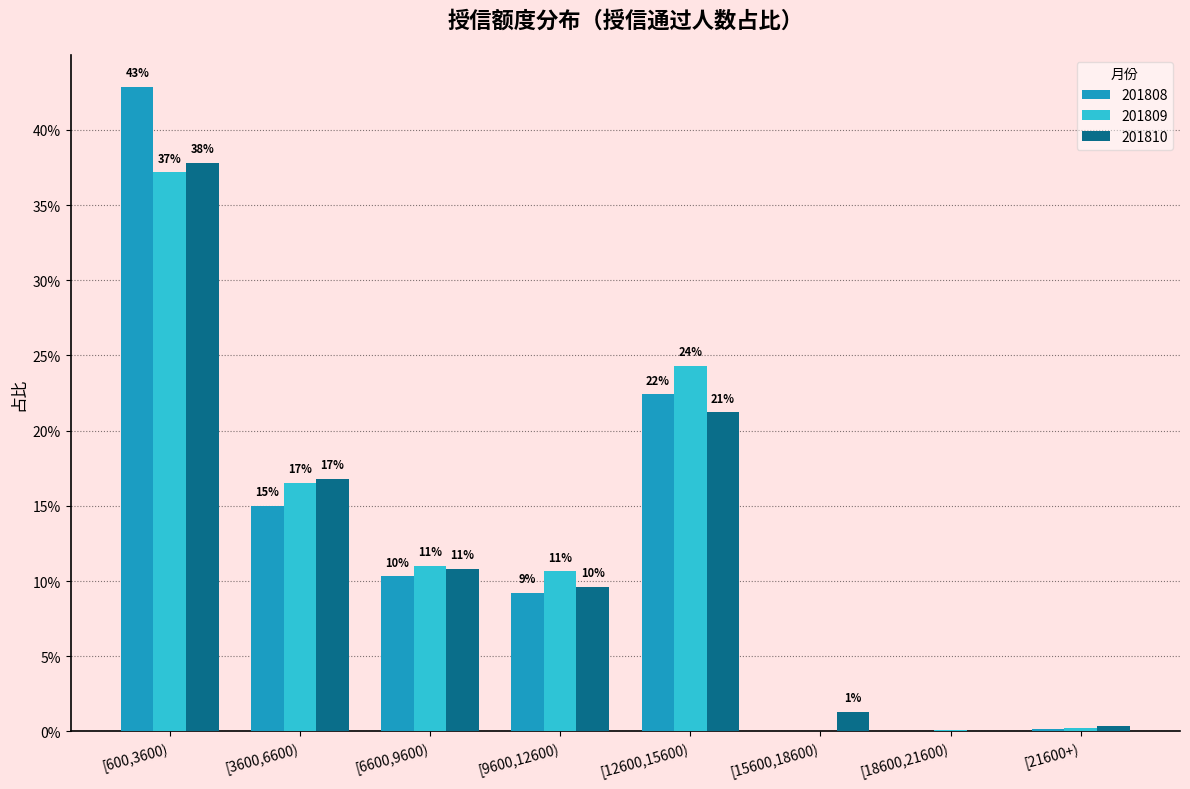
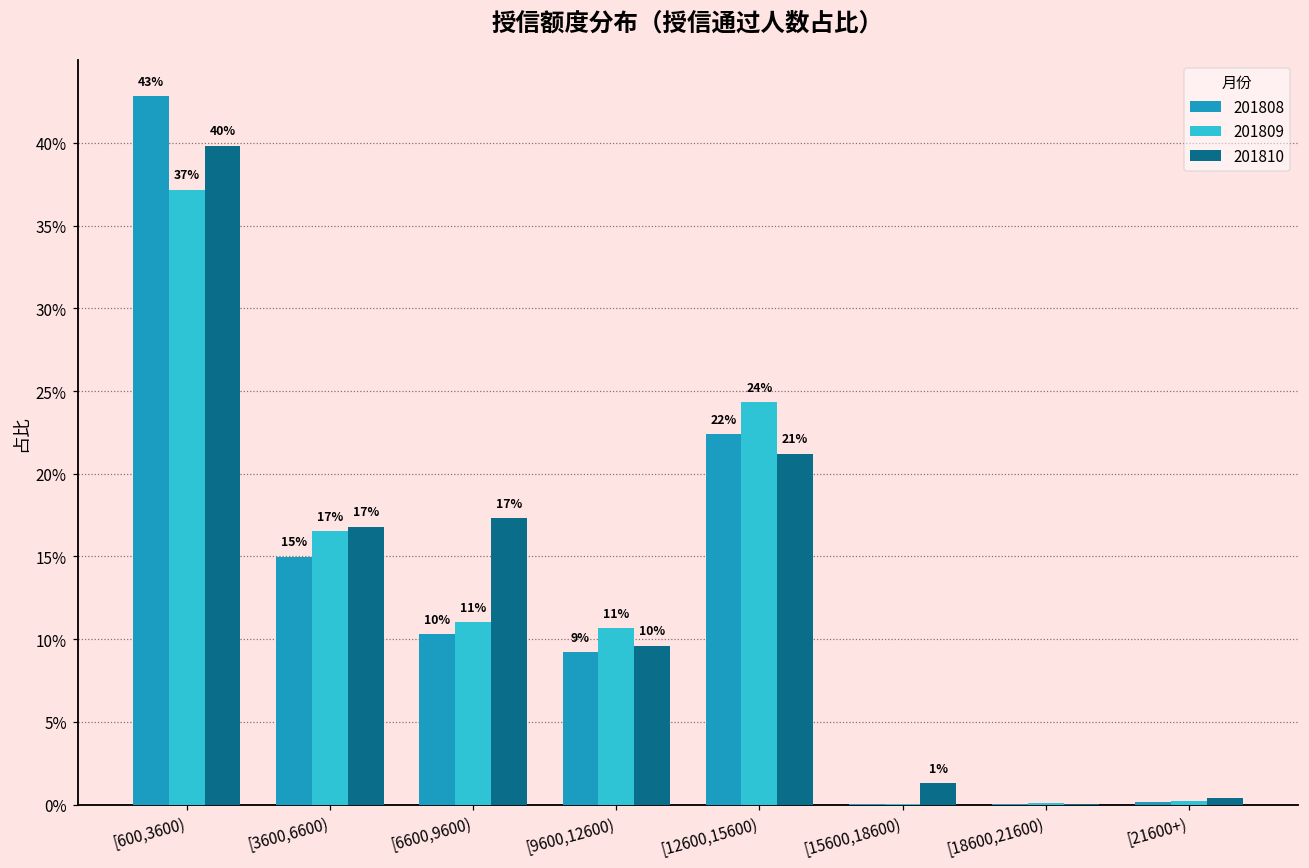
  {
    "201810": {
-     "[600,3600)": "38%",
+     "[600,3600)": "40%",
      "[3600,6600)": "17%",
-     "[6600,9600)": "11%",
+     "[6600,9600)": "17%",
      "[9600,12600)": "10%",
      "[12600,15600)": "21%",
      "[15600,18600)": "1%"
    }
  }
